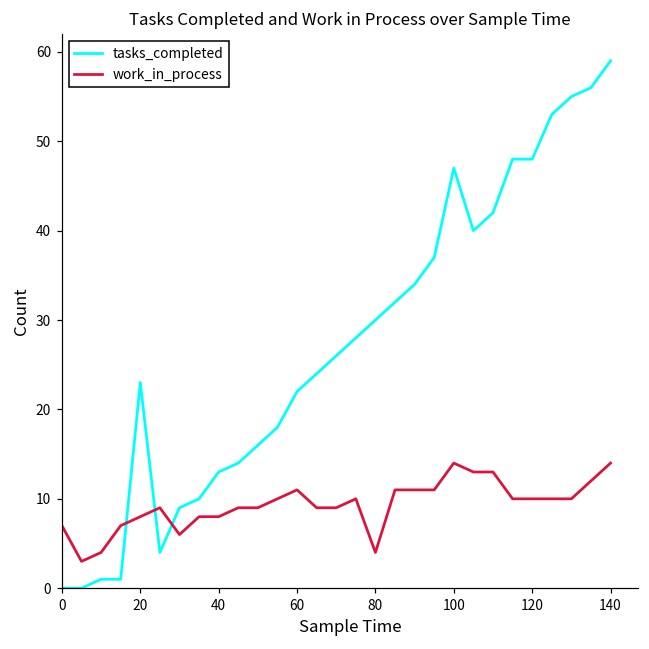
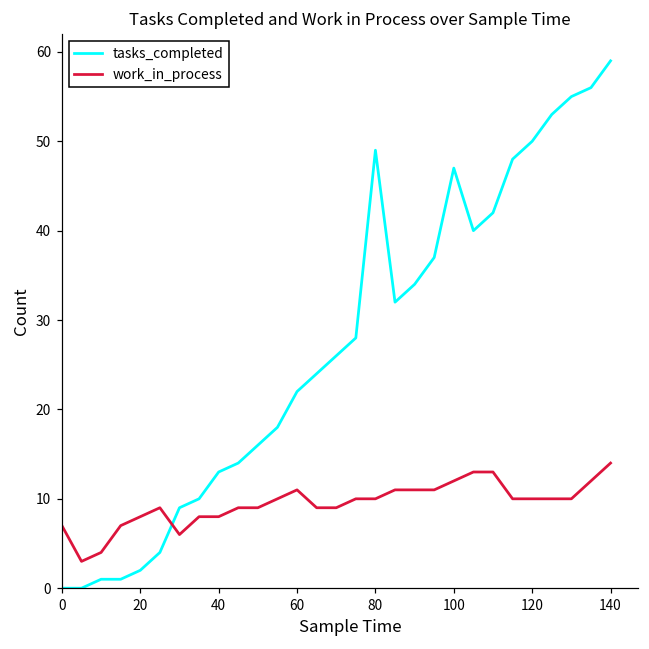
  {
    "tasks_completed": {
      "0": 0,
-     "20": 23,
+     "20": 2,
      "40": 13,
      "60": 22,
-     "80": 30,
+     "80": 49,
      "100": 47,
-     "120": 48,
+     "120": 50,
      "140": 59
    },
    "work_in_process": {
      "0": 7,
      "20": 8,
      "40": 8,
      "60": 11,
-     "80": 4,
-     "100": 14,
+     "80": 10,
+     "100": 12,
      "120": 10,
      "140": 14
    }
  }
